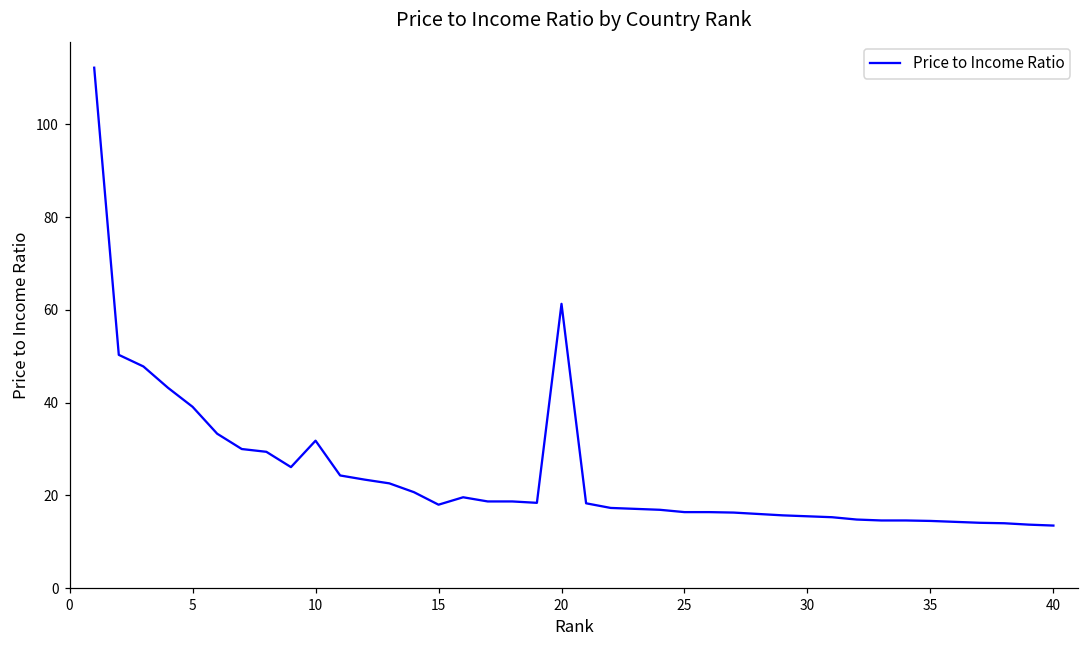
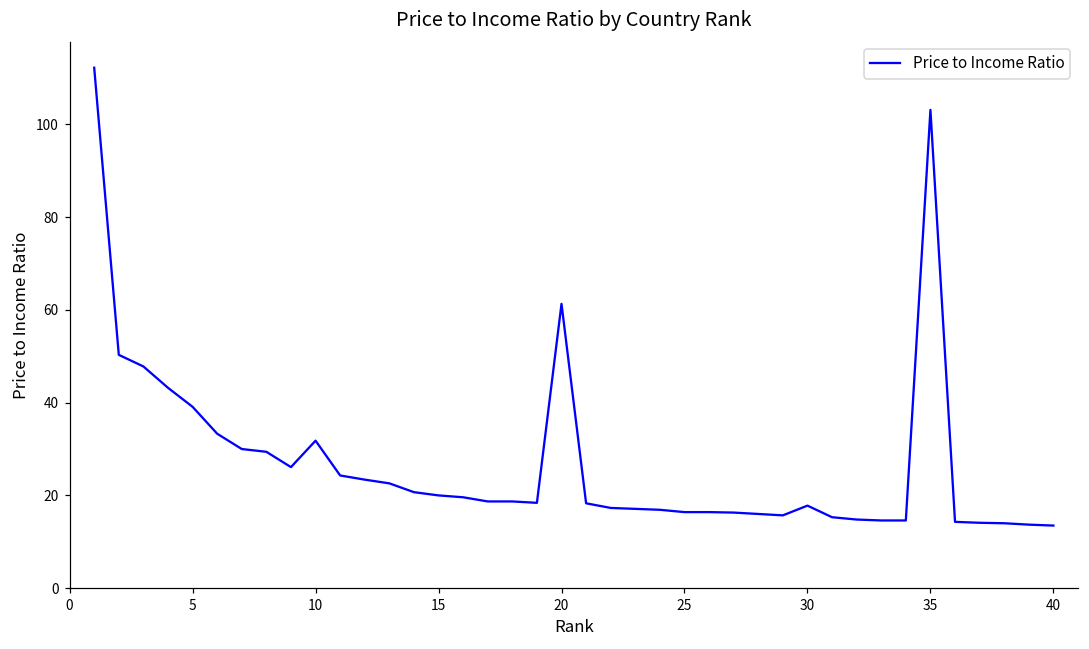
  {
    "5": 39,
    "10": 32,
-   "15": 18,
+   "15": 20,
    "20": 61,
    "25": 16,
-   "30": 16,
-   "35": 15,
+   "30": 18,
+   "35": 103,
    "40": 14
  }
